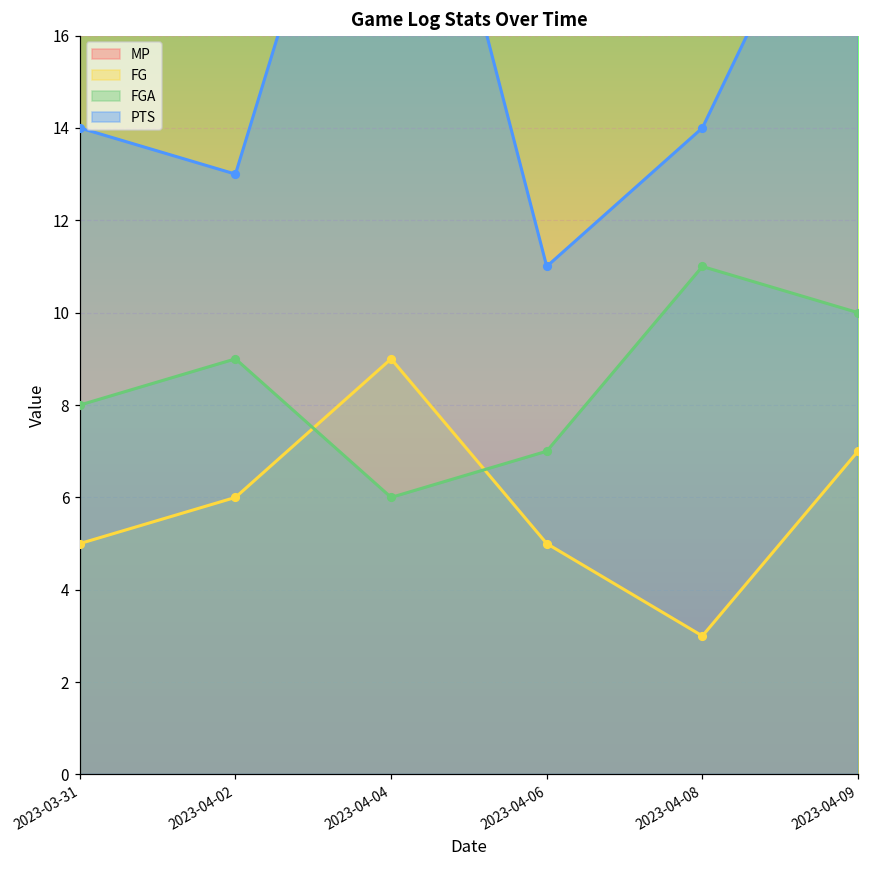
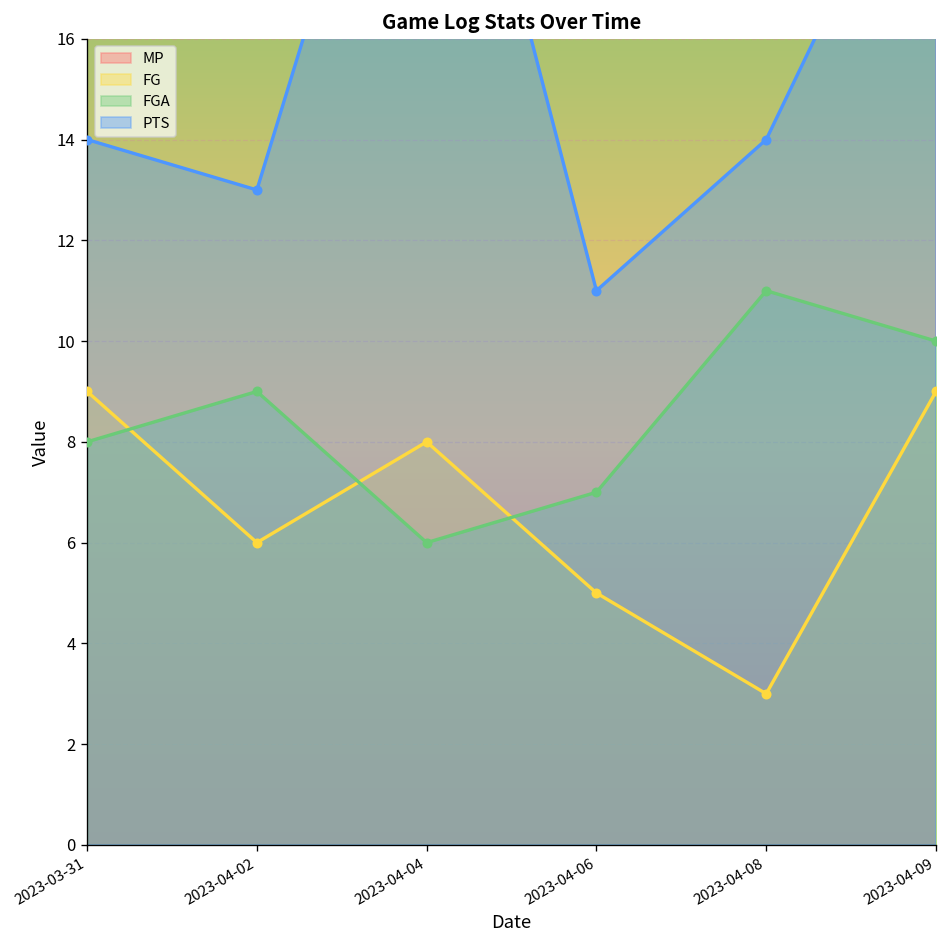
  {
    "FG": {
-     "2023-03-31": 5,
+     "2023-03-31": 9,
      "2023-04-02": 6,
-     "2023-04-04": 9,
+     "2023-04-04": 8,
      "2023-04-06": 5,
      "2023-04-08": 3,
-     "2023-04-09": 7
+     "2023-04-09": 9
    },
    "FGA": {
      "2023-03-31": 8,
      "2023-04-02": 9,
      "2023-04-04": 6,
      "2023-04-06": 7,
      "2023-04-08": 11,
      "2023-04-09": 10
    },
    "PTS": {
      "2023-03-31": 14,
      "2023-04-02": 13,
      "2023-04-06": 11,
      "2023-04-08": 14
    }
  }
